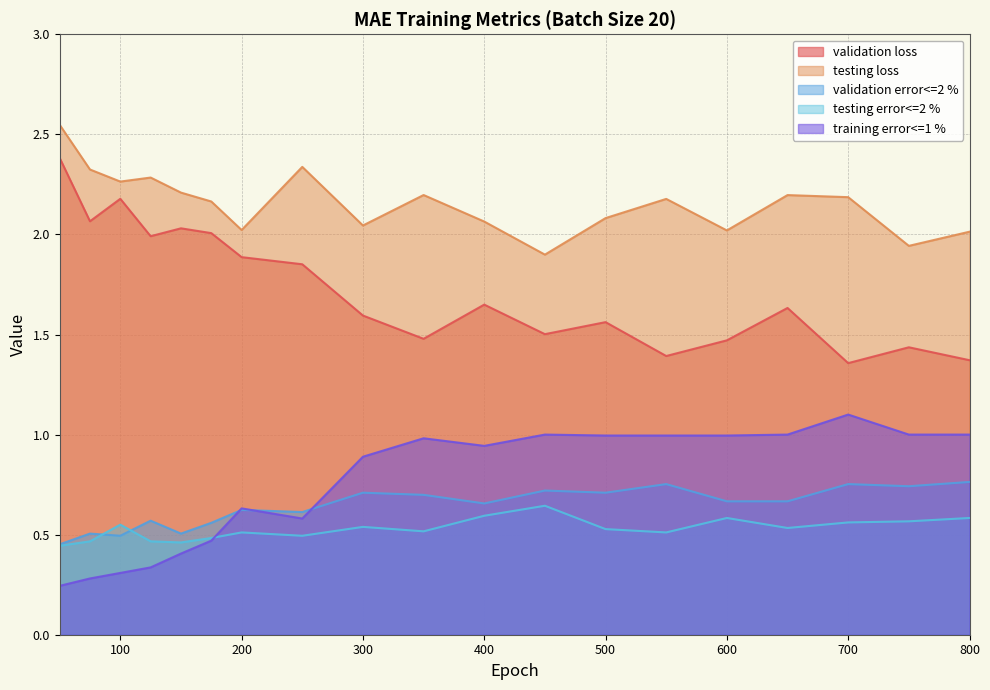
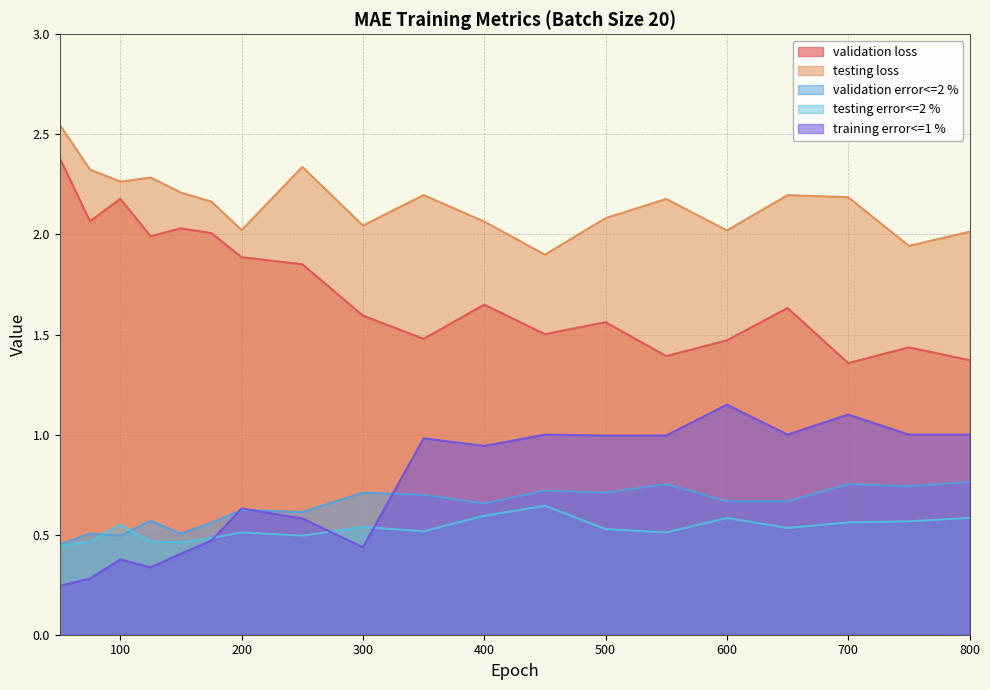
  {
    "training error<=1 %": {
-     "100": 0.31,
-     "300": 0.89,
+     "100": 0.38,
+     "300": 0.44,
      "400": 0.94,
      "500": 1.00,
-     "600": 1.00,
+     "600": 1.15,
      "700": 1.10,
      "800": 1.00
    }
  }
